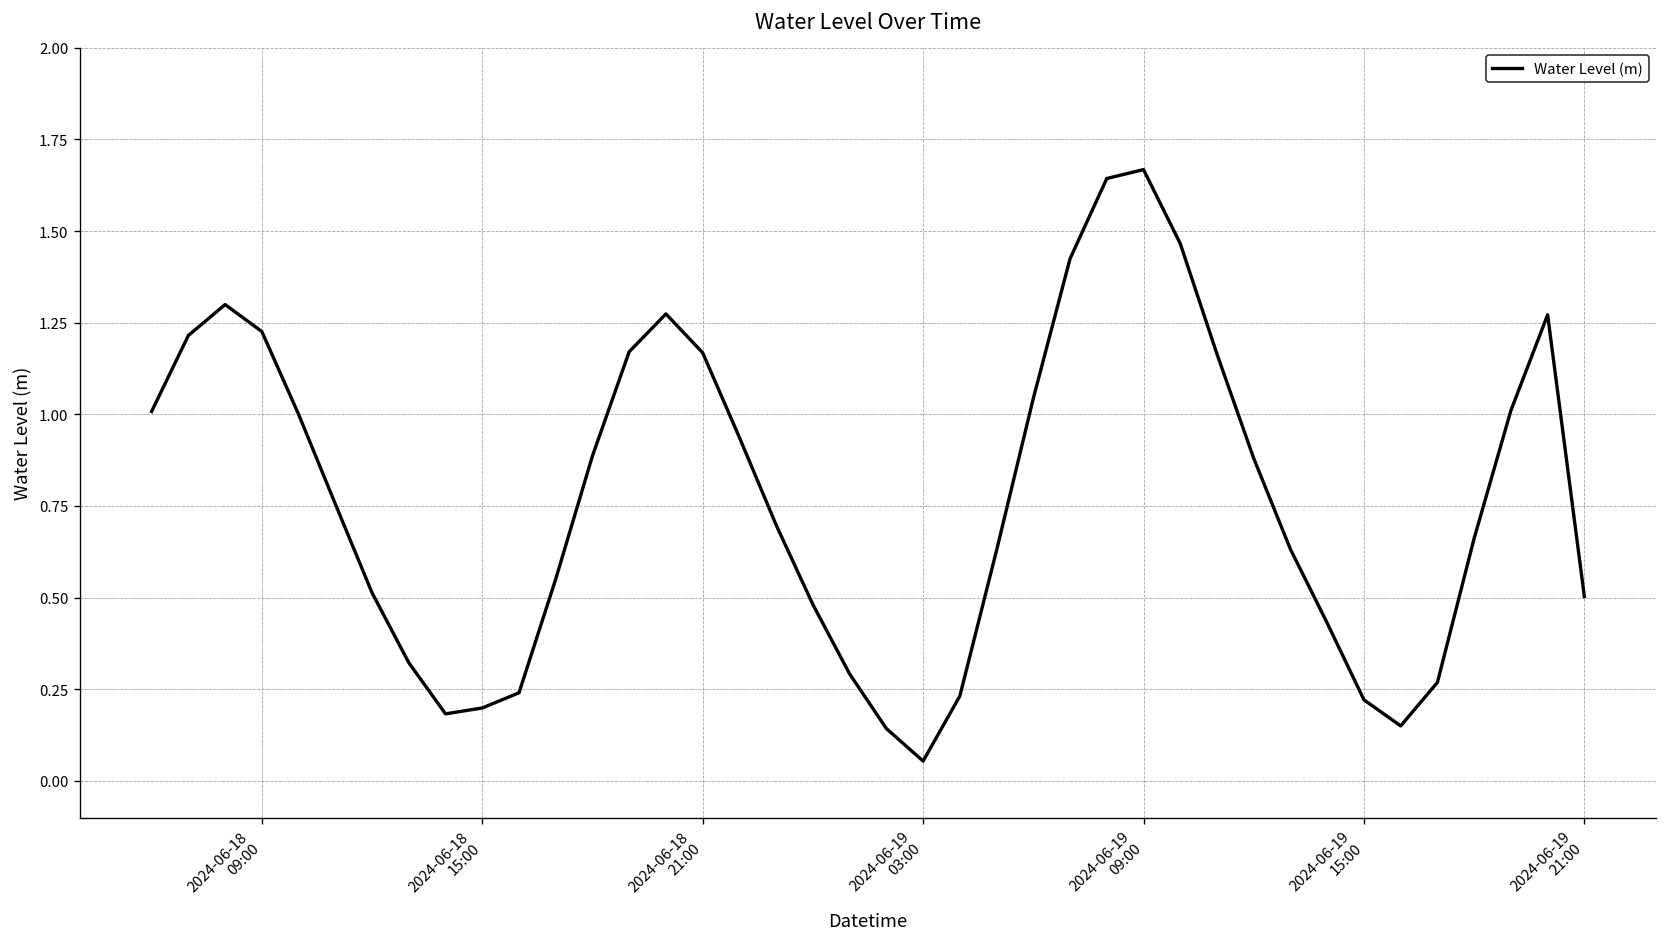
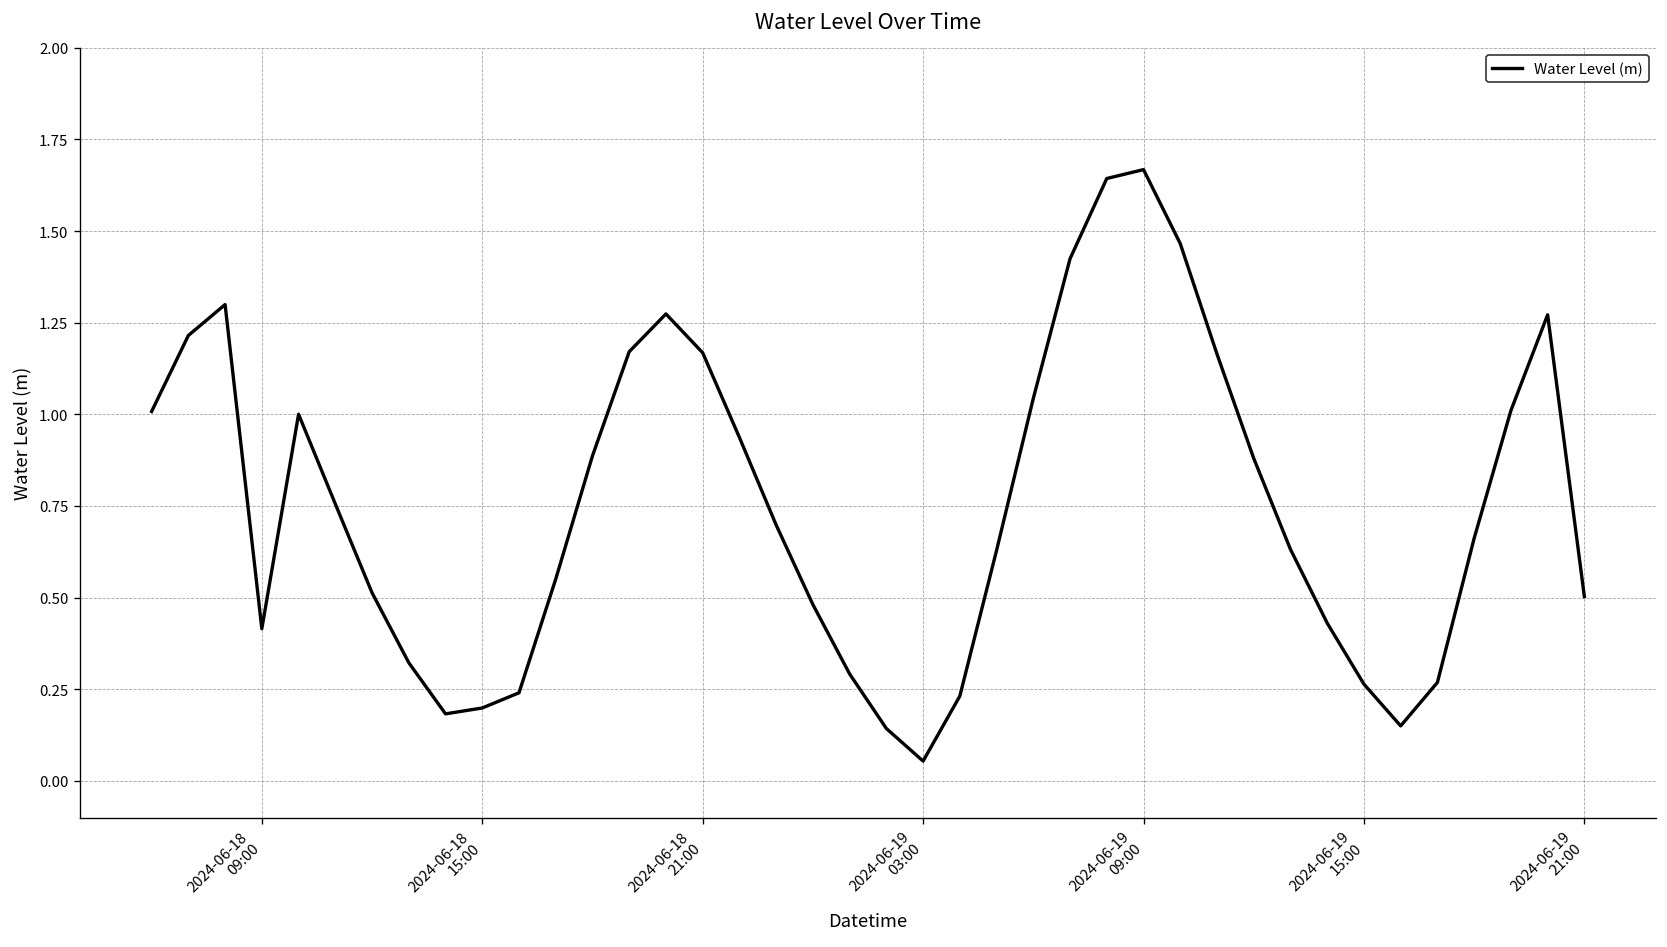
  {
-   "2024-06-18 09:00": 1.23,
+   "2024-06-18 09:00": 0.42,
    "2024-06-18 15:00": 0.20,
    "2024-06-18 21:00": 1.17,
    "2024-06-19 03:00": 0.05,
    "2024-06-19 09:00": 1.67,
-   "2024-06-19 15:00": 0.22,
+   "2024-06-19 15:00": 0.26,
    "2024-06-19 21:00": 0.50
  }
